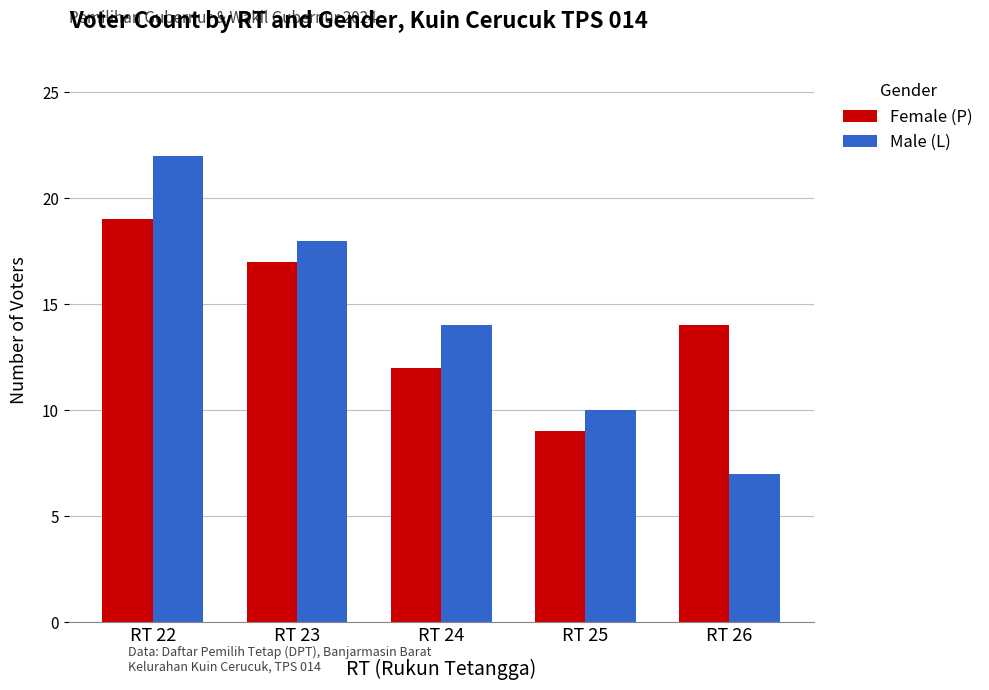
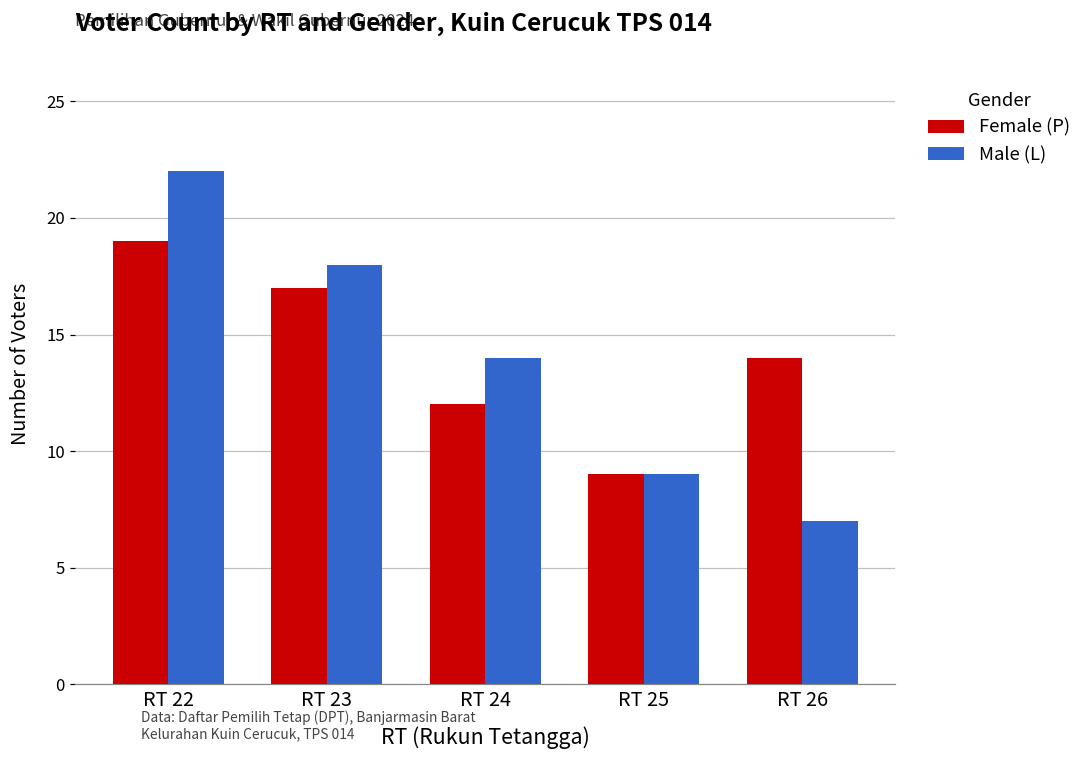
  {
    "Female (P)": {
      "RT 22": 19,
      "RT 23": 17,
      "RT 24": 12,
      "RT 25": 9,
      "RT 26": 14
    },
    "Male (L)": {
      "RT 22": 22,
      "RT 23": 18,
      "RT 24": 14,
-     "RT 25": 10,
+     "RT 25": 9,
      "RT 26": 7
    }
  }
